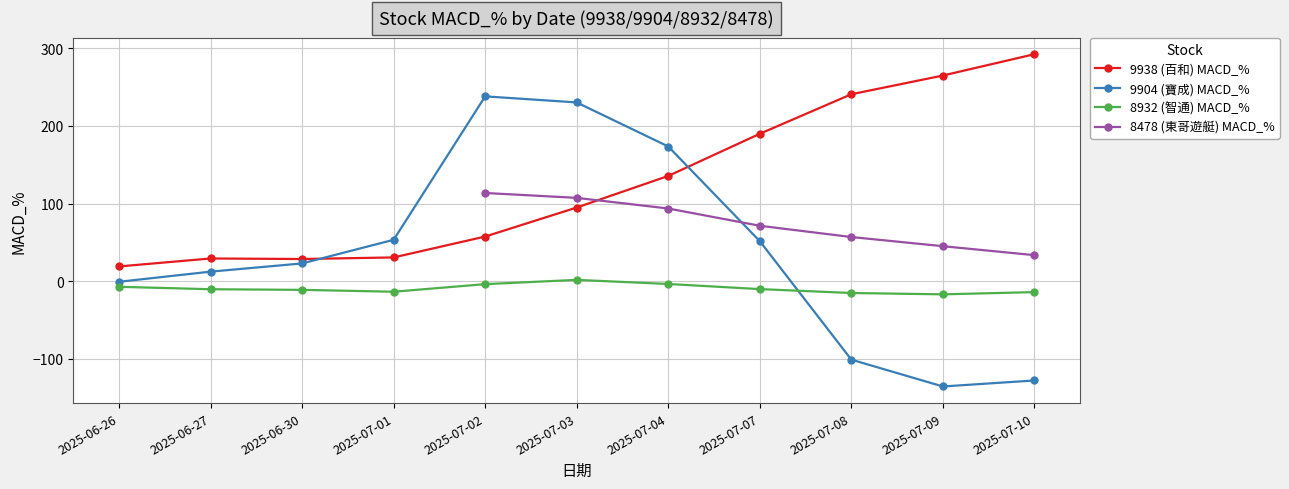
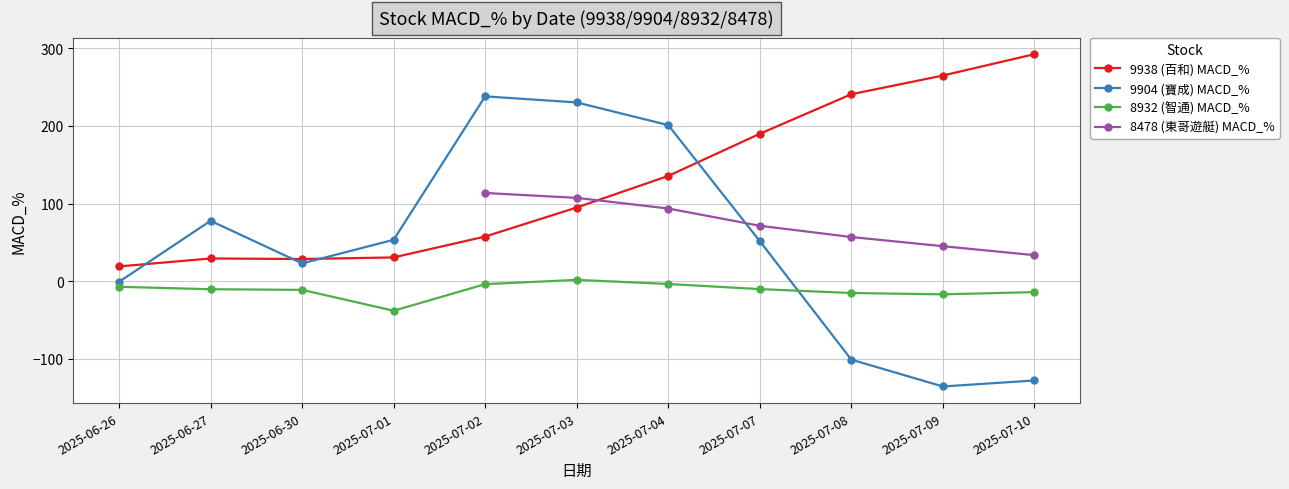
  {
    "9938 (百和) MACD_%": {
      "2025-06-26": 20,
      "2025-06-27": 30,
      "2025-06-30": 30,
      "2025-07-01": 30,
      "2025-07-02": 60,
      "2025-07-03": 90,
      "2025-07-04": 140,
      "2025-07-07": 190,
      "2025-07-08": 240,
      "2025-07-09": 270,
      "2025-07-10": 290
    },
    "9904 (寶成) MACD_%": {
      "2025-06-26": 0,
-     "2025-06-27": 10,
+     "2025-06-27": 80,
      "2025-06-30": 20,
      "2025-07-01": 50,
      "2025-07-02": 240,
      "2025-07-03": 230,
-     "2025-07-04": 170,
+     "2025-07-04": 200,
      "2025-07-07": 50,
      "2025-07-08": -100,
      "2025-07-09": -140,
      "2025-07-10": -130
    },
    "8932 (智通) MACD_%": {
      "2025-06-26": -10,
      "2025-06-27": -10,
      "2025-06-30": -10,
-     "2025-07-01": -10,
+     "2025-07-01": -40,
      "2025-07-02": 0,
      "2025-07-03": 0,
      "2025-07-04": 0,
      "2025-07-07": -10,
      "2025-07-08": -20,
      "2025-07-09": -20,
      "2025-07-10": -10
    },
    "8478 (東哥遊艇) MACD_%": {
      "2025-07-02": 110,
      "2025-07-03": 110,
      "2025-07-04": 90,
      "2025-07-07": 70,
      "2025-07-08": 60,
      "2025-07-09": 40,
      "2025-07-10": 30
    }
  }
